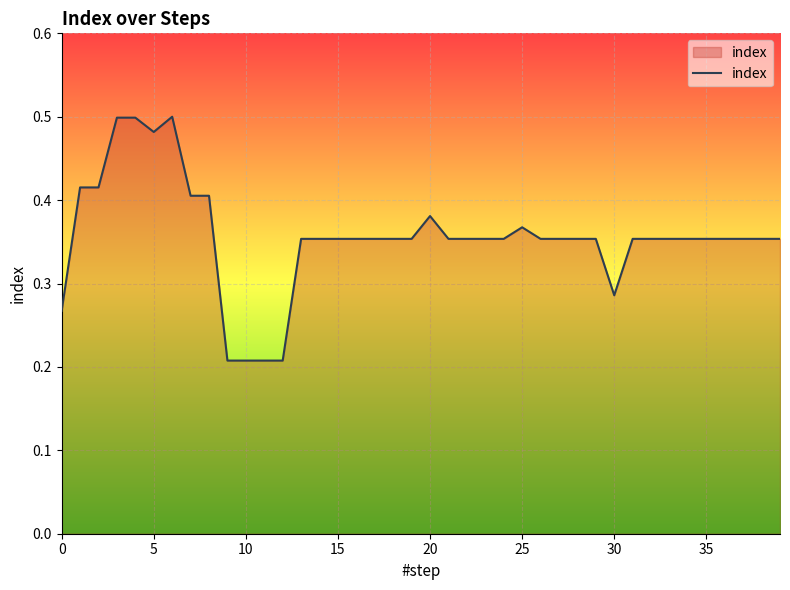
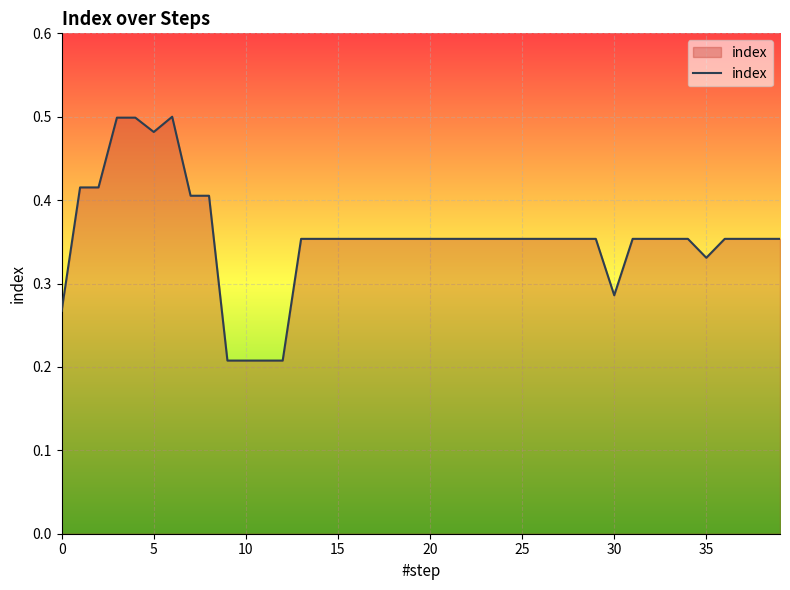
  {
    "0": 0.27,
    "5": 0.48,
    "10": 0.21,
    "15": 0.35,
-   "20": 0.38,
-   "25": 0.37,
+   "20": 0.35,
+   "25": 0.35,
    "30": 0.29,
-   "35": 0.35
+   "35": 0.33
  }
